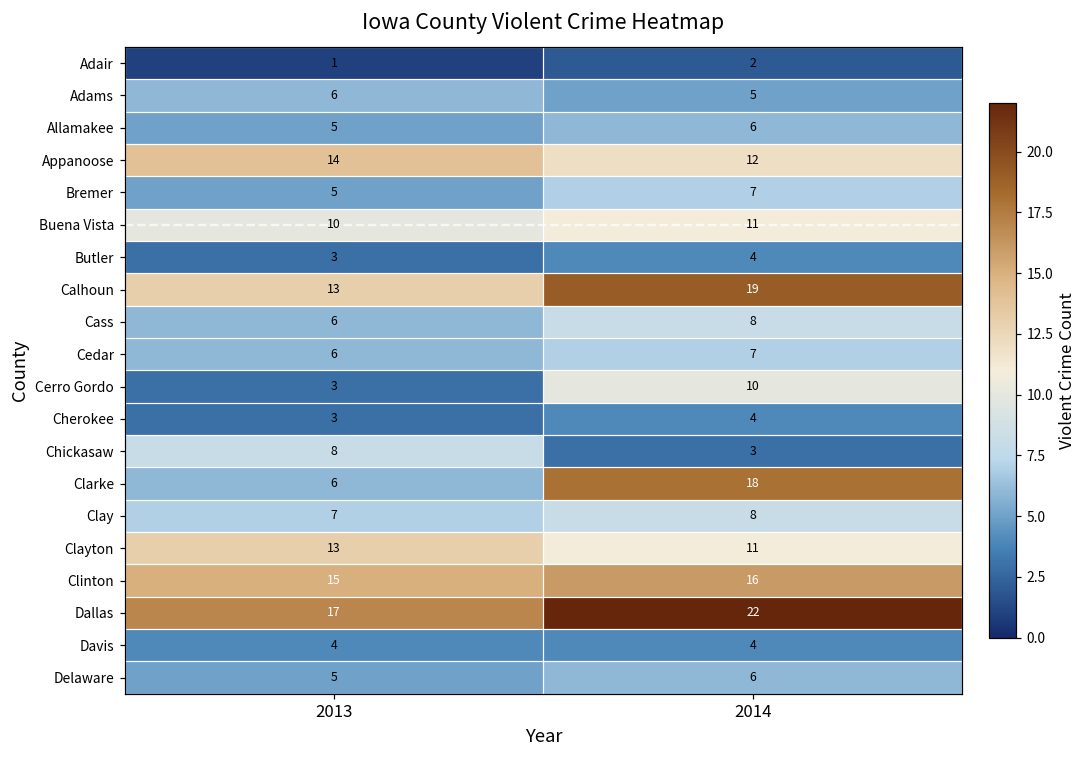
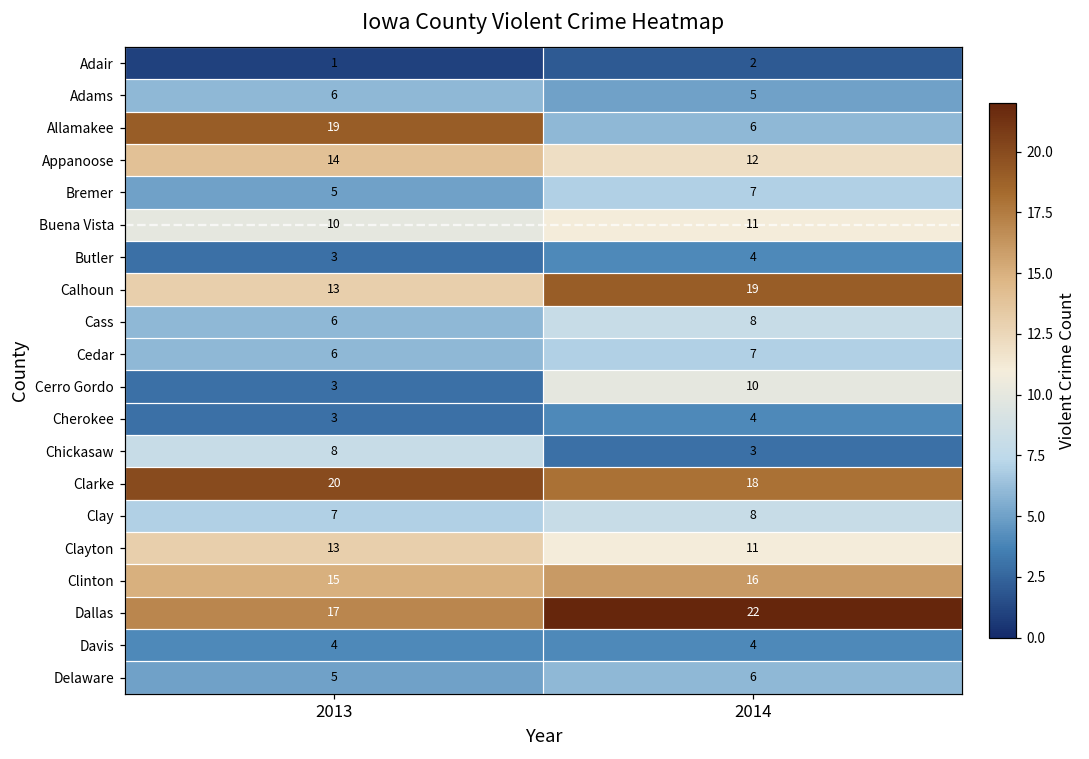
  {
    "Adair": {
      "2013": 1,
      "2014": 2
    },
    "Adams": {
      "2013": 6,
      "2014": 5
    },
    "Allamakee": {
-     "2013": 5,
+     "2013": 19,
      "2014": 6
    },
    "Appanoose": {
      "2013": 14,
      "2014": 12
    },
    "Bremer": {
      "2013": 5,
      "2014": 7
    },
    "Buena Vista": {
      "2013": 10,
      "2014": 11
    },
    "Butler": {
      "2013": 3,
      "2014": 4
    },
    "Calhoun": {
      "2013": 13,
      "2014": 19
    },
    "Cass": {
      "2013": 6,
      "2014": 8
    },
    "Cedar": {
      "2013": 6,
      "2014": 7
    },
    "Cerro Gordo": {
      "2013": 3,
      "2014": 10
    },
    "Cherokee": {
      "2013": 3,
      "2014": 4
    },
    "Chickasaw": {
      "2013": 8,
      "2014": 3
    },
    "Clarke": {
-     "2013": 6,
+     "2013": 20,
      "2014": 18
    },
    "Clay": {
      "2013": 7,
      "2014": 8
    },
    "Clayton": {
      "2013": 13,
      "2014": 11
    },
    "Clinton": {
      "2013": 15,
      "2014": 16
    },
    "Dallas": {
      "2013": 17,
      "2014": 22
    },
    "Davis": {
      "2013": 4,
      "2014": 4
    },
    "Delaware": {
      "2013": 5,
      "2014": 6
    }
  }
